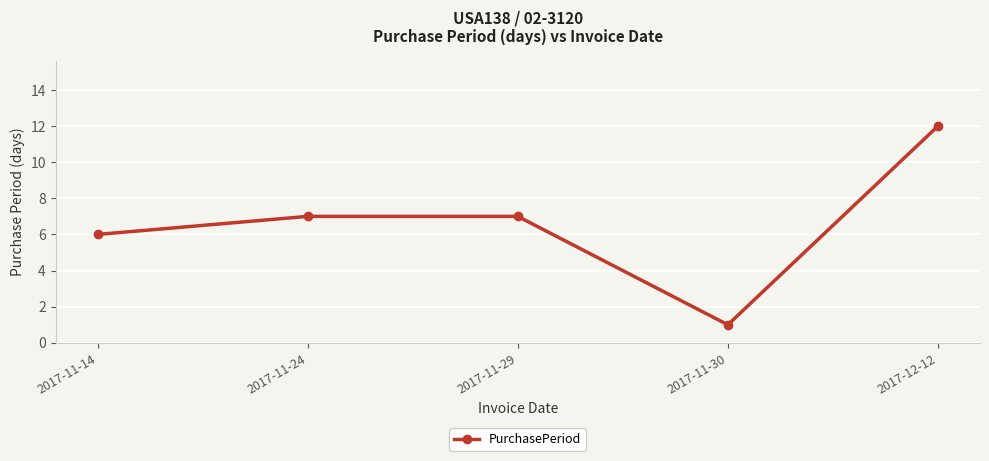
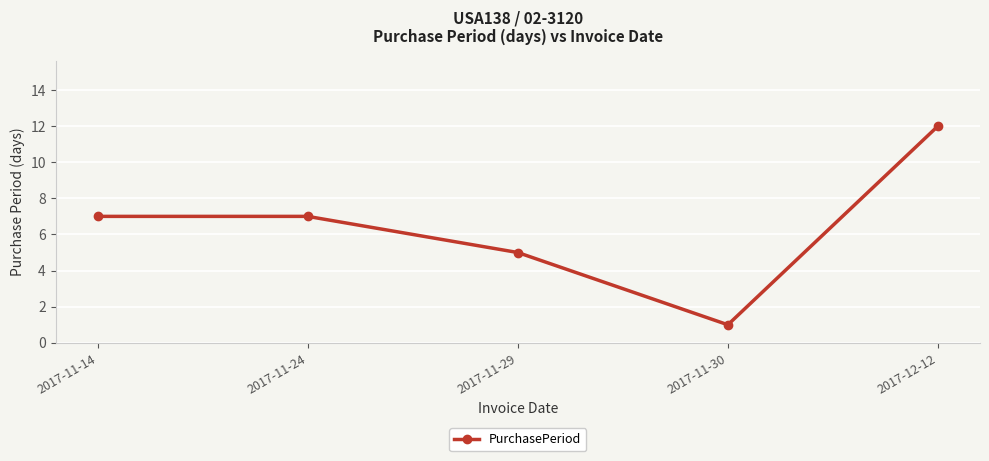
  {
-   "2017-11-14": 6,
+   "2017-11-14": 7,
    "2017-11-24": 7,
-   "2017-11-29": 7,
+   "2017-11-29": 5,
    "2017-11-30": 1,
    "2017-12-12": 12
  }
